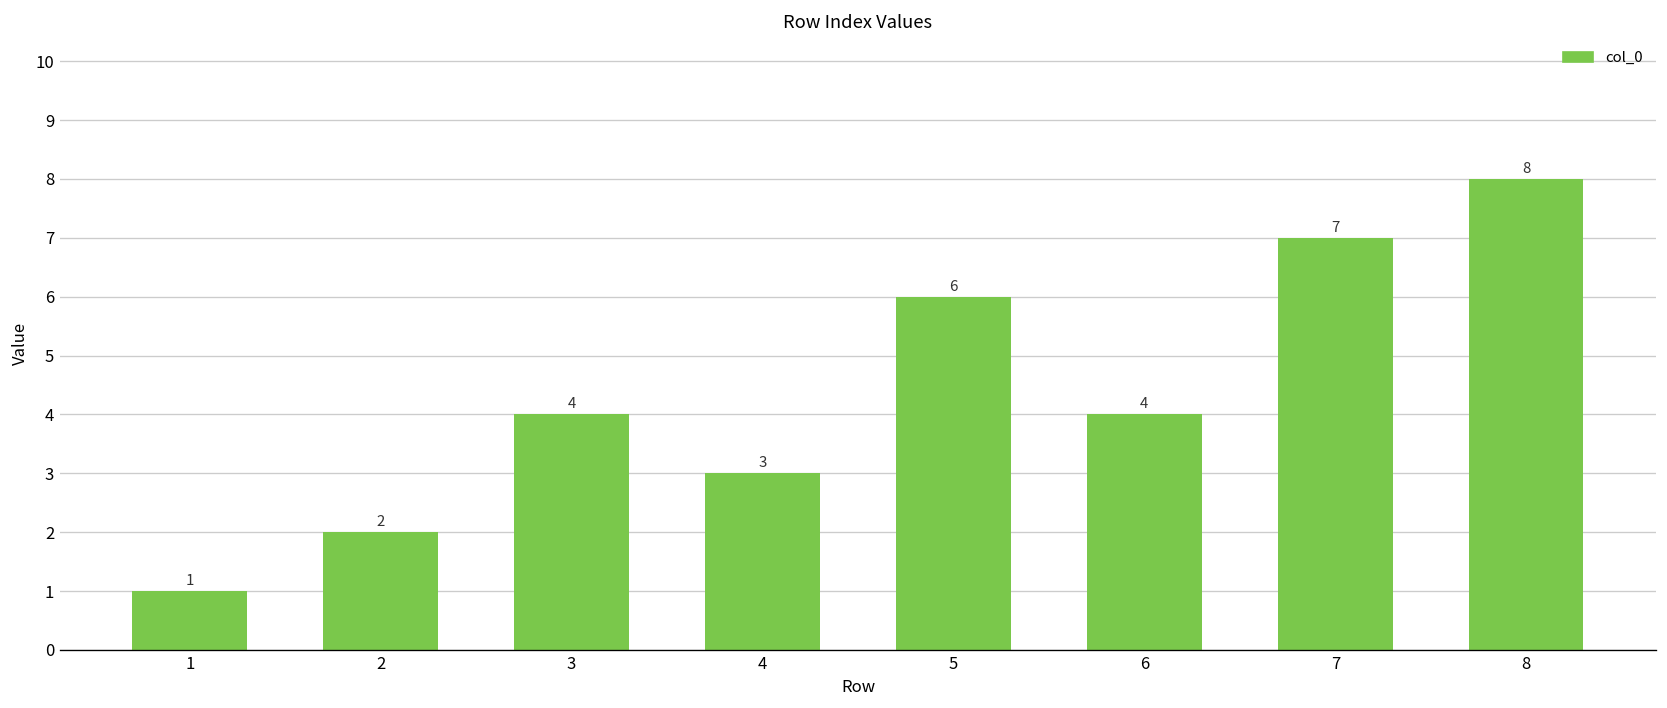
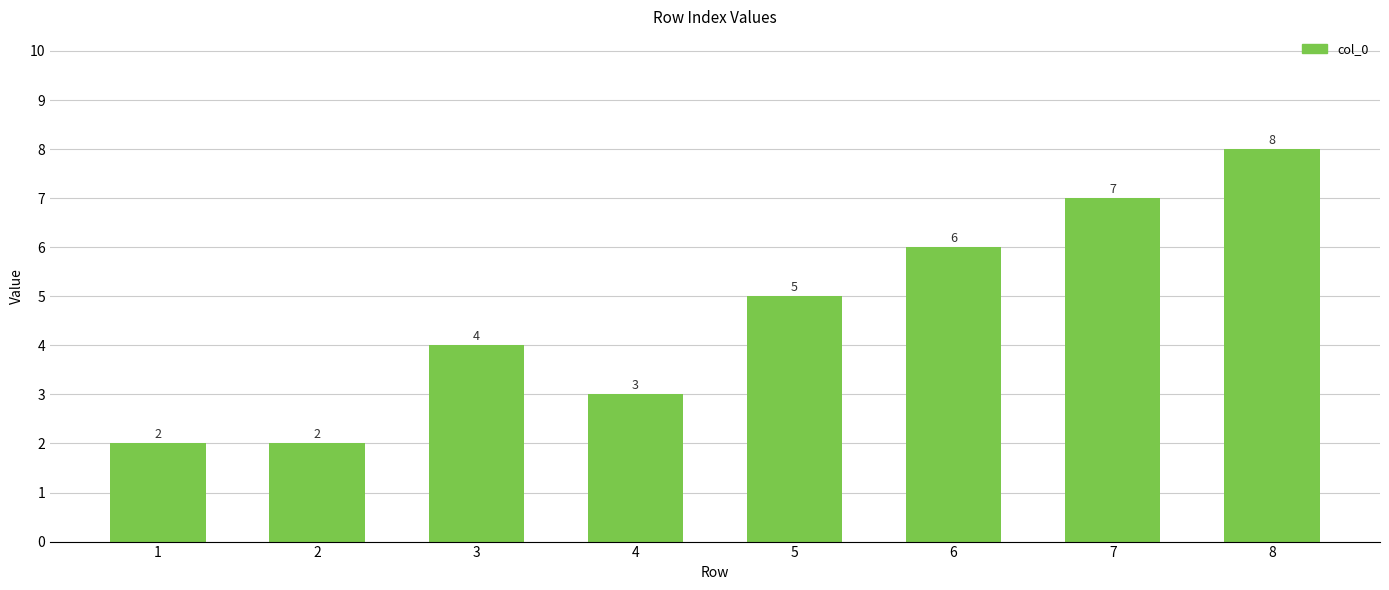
  {
-   "1": 1,
+   "1": 2,
    "2": 2,
    "3": 4,
    "4": 3,
-   "5": 6,
-   "6": 4,
+   "5": 5,
+   "6": 6,
    "7": 7,
    "8": 8
  }
